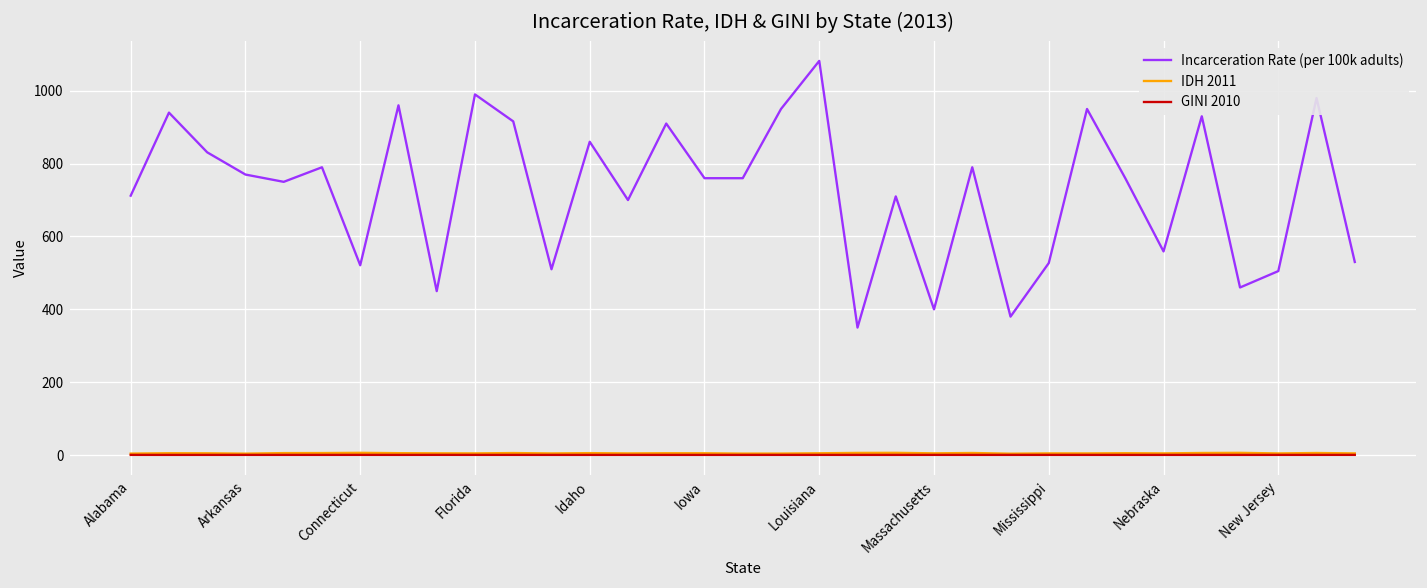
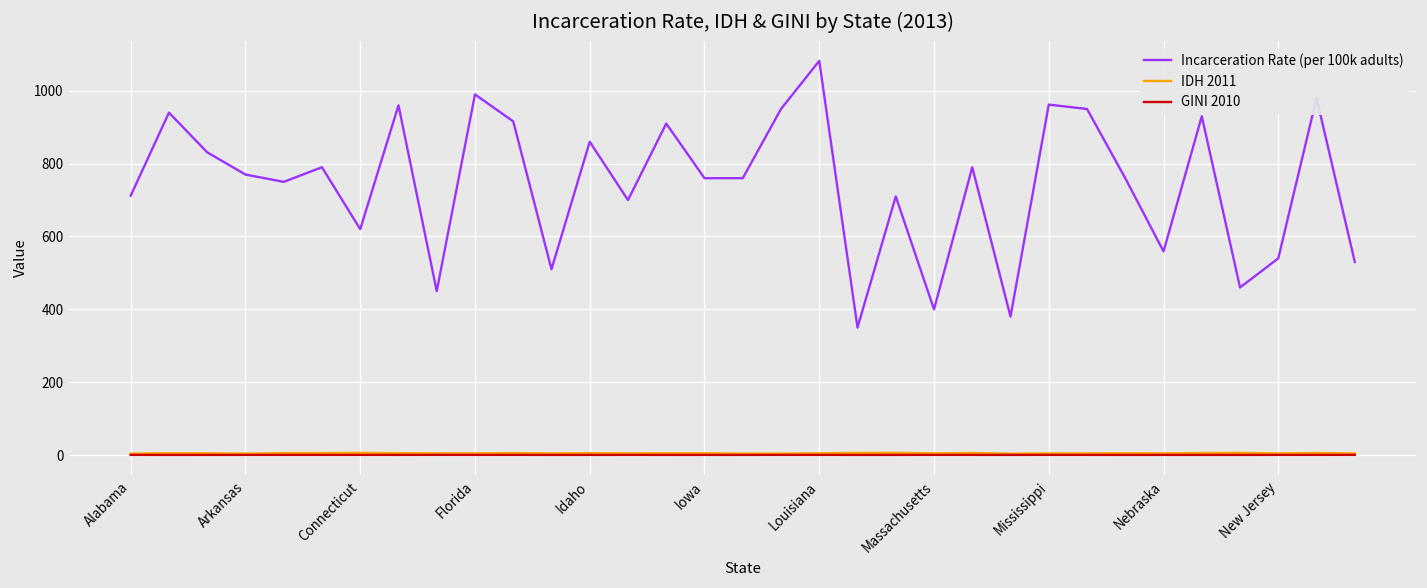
  {
    "Incarceration Rate (per 100k adults)": {
      "Alabama": 710,
      "Arkansas": 770,
-     "Connecticut": 520,
+     "Connecticut": 620,
      "Florida": 990,
      "Idaho": 860,
      "Iowa": 760,
      "Louisiana": 1080,
      "Massachusetts": 400,
-     "Mississippi": 530,
+     "Mississippi": 960,
      "Nebraska": 560,
-     "New Jersey": 510
+     "New Jersey": 540
    }
  }
